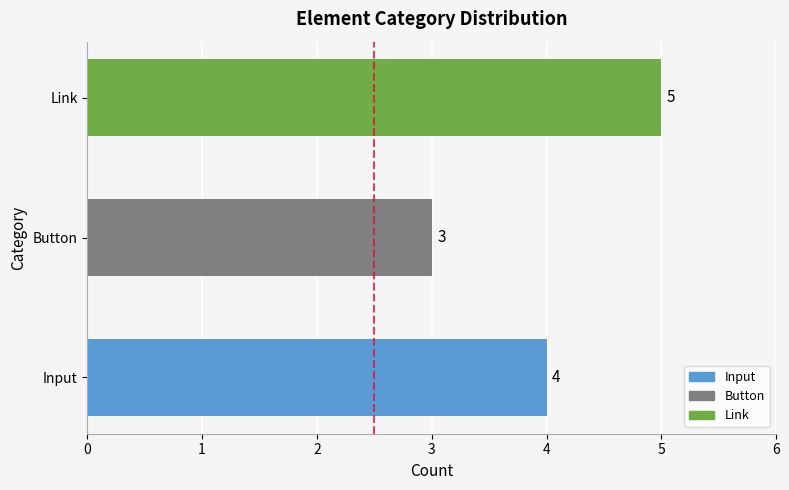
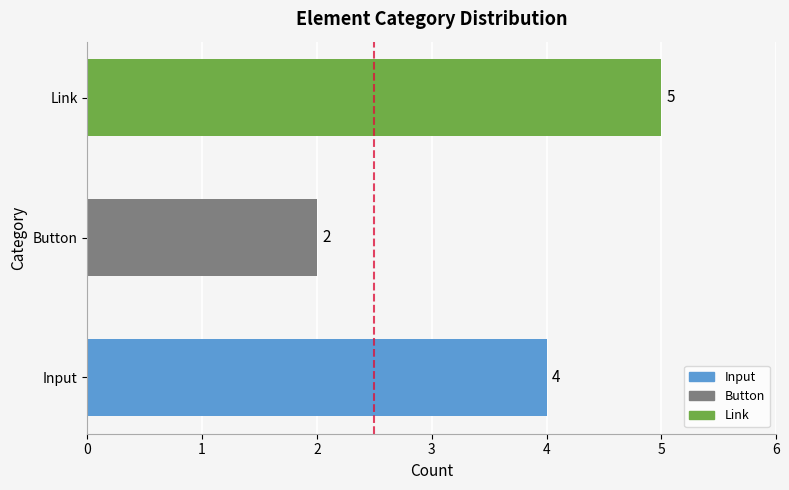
  {
    "Link": 5,
-   "Button": 3,
+   "Button": 2,
    "Input": 4
  }
